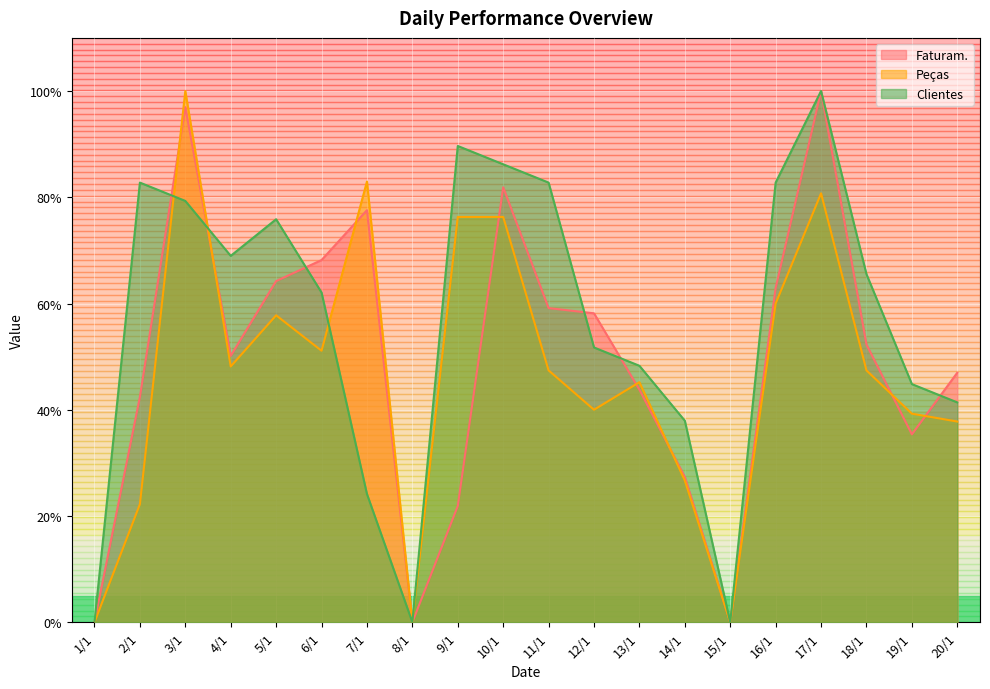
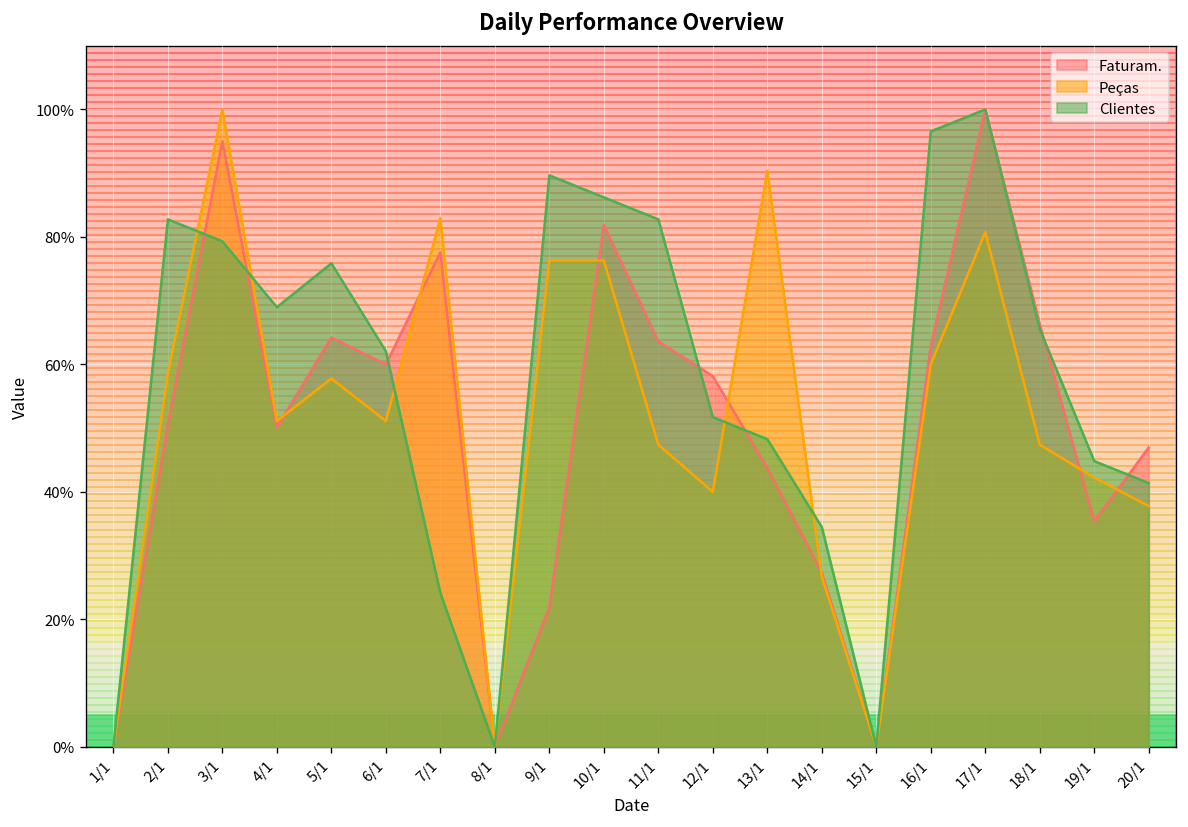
  {
    "Faturam.": {
-     "2/1": "42%",
-     "3/1": "97%",
+     "2/1": "51%",
+     "3/1": "95%",
      "4/1": "50%",
      "5/1": "64%",
-     "6/1": "68%",
+     "6/1": "60%",
      "7/1": "78%",
      "9/1": "22%",
      "10/1": "82%",
-     "11/1": "59%",
+     "11/1": "64%",
      "12/1": "58%",
      "13/1": "44%",
      "14/1": "27%",
      "16/1": "63%",
-     "18/1": "52%",
+     "18/1": "66%",
      "19/1": "35%",
      "20/1": "47%"
    },
    "Peças": {
-     "2/1": "22%",
+     "2/1": "59%",
      "3/1": "100%",
-     "4/1": "48%",
+     "4/1": "51%",
      "5/1": "58%",
      "6/1": "51%",
      "7/1": "83%",
      "9/1": "76%",
      "10/1": "76%",
      "11/1": "47%",
      "12/1": "40%",
-     "13/1": "45%",
+     "13/1": "90%",
      "14/1": "27%",
      "16/1": "60%",
      "17/1": "81%",
      "18/1": "47%",
-     "19/1": "39%",
+     "19/1": "42%",
      "20/1": "38%"
    },
    "Clientes": {
      "2/1": "83%",
      "3/1": "79%",
      "4/1": "69%",
      "5/1": "76%",
      "6/1": "62%",
      "7/1": "24%",
      "9/1": "90%",
      "10/1": "86%",
      "11/1": "83%",
      "12/1": "52%",
      "13/1": "48%",
-     "14/1": "38%",
-     "16/1": "83%",
+     "14/1": "34%",
+     "16/1": "97%",
      "18/1": "66%",
      "19/1": "45%",
      "20/1": "41%"
    }
  }
